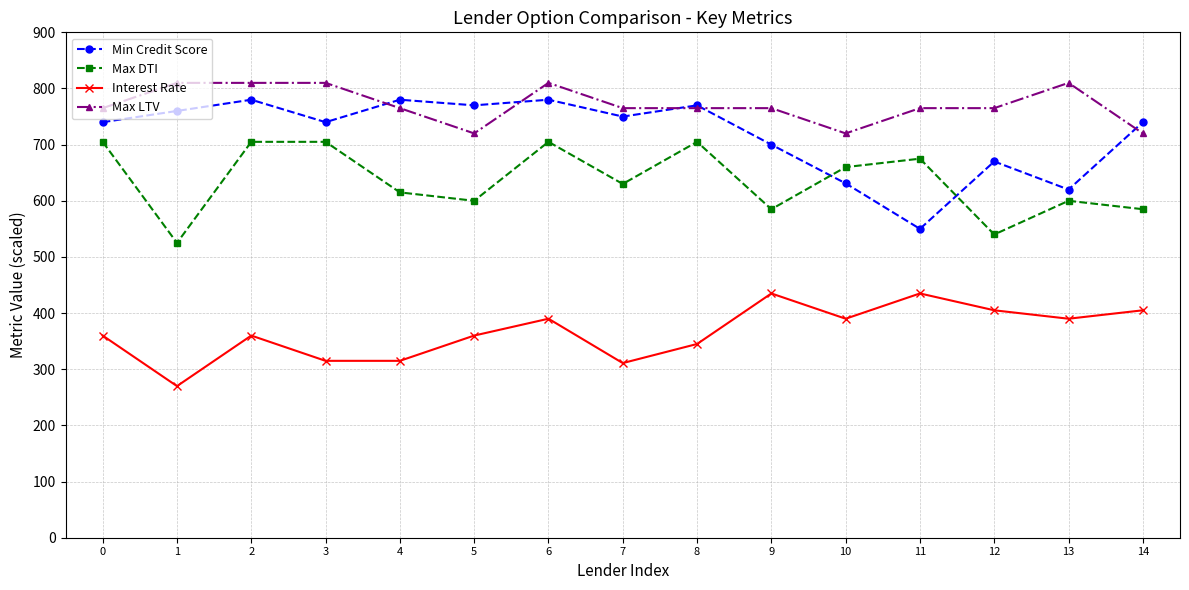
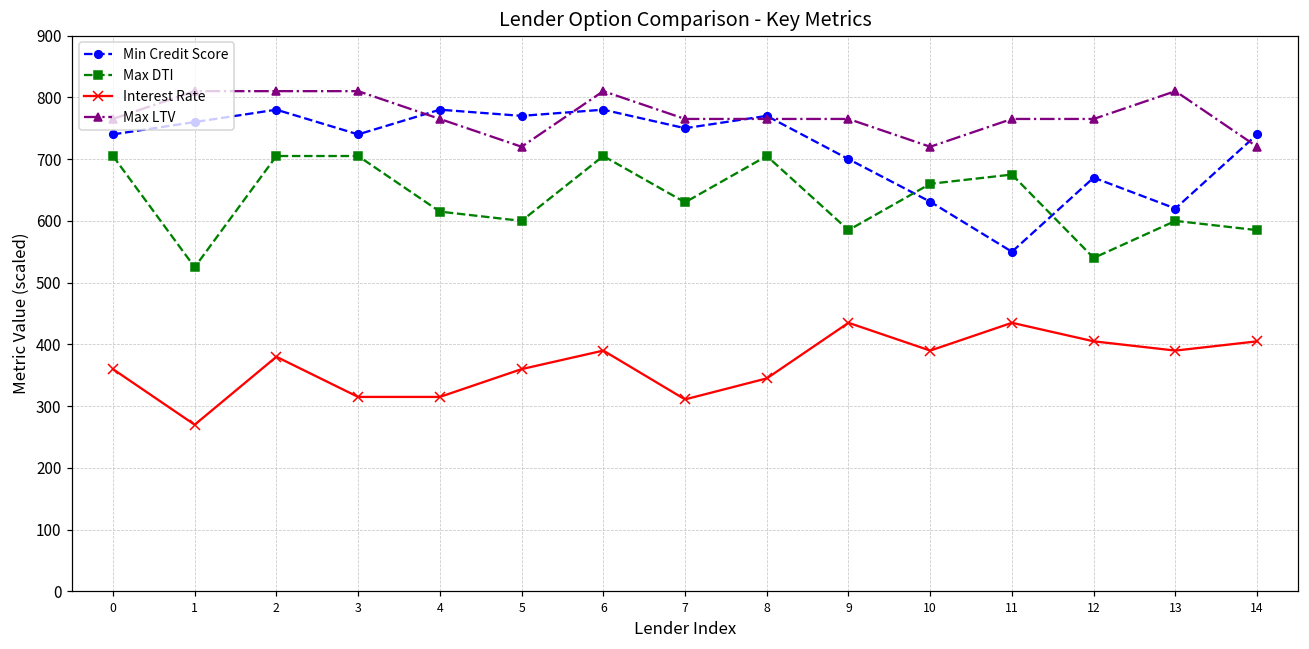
  {
    "Min Credit Score": {
      "0": 740,
      "2": 780,
      "3": 740,
      "4": 780,
      "5": 770,
      "6": 780,
      "7": 750,
      "8": 770,
      "9": 700,
      "10": 630,
      "11": 550,
      "12": 670,
      "13": 620,
      "14": 740
    },
    "Max DTI": {
      "0": 710,
      "1": 530,
      "2": 710,
      "3": 710,
      "4": 620,
      "5": 600,
      "6": 710,
      "7": 630,
      "8": 710,
      "9": 590,
      "10": 660,
      "11": 680,
      "12": 540,
      "13": 600,
      "14": 590
    },
    "Interest Rate": {
      "0": 360,
      "1": 270,
-     "2": 360,
+     "2": 380,
      "3": 320,
      "4": 320,
      "5": 360,
      "6": 390,
      "7": 310,
      "8": 350,
      "9": 430,
      "10": 390,
      "11": 430,
      "12": 410,
      "13": 390,
      "14": 410
    },
    "Max LTV": {
      "2": 810,
      "3": 810,
      "4": 770,
      "5": 720,
      "6": 810,
      "7": 770,
      "8": 770,
      "9": 770,
      "10": 720,
      "11": 770,
      "12": 770,
      "13": 810,
      "14": 720
    }
  }
